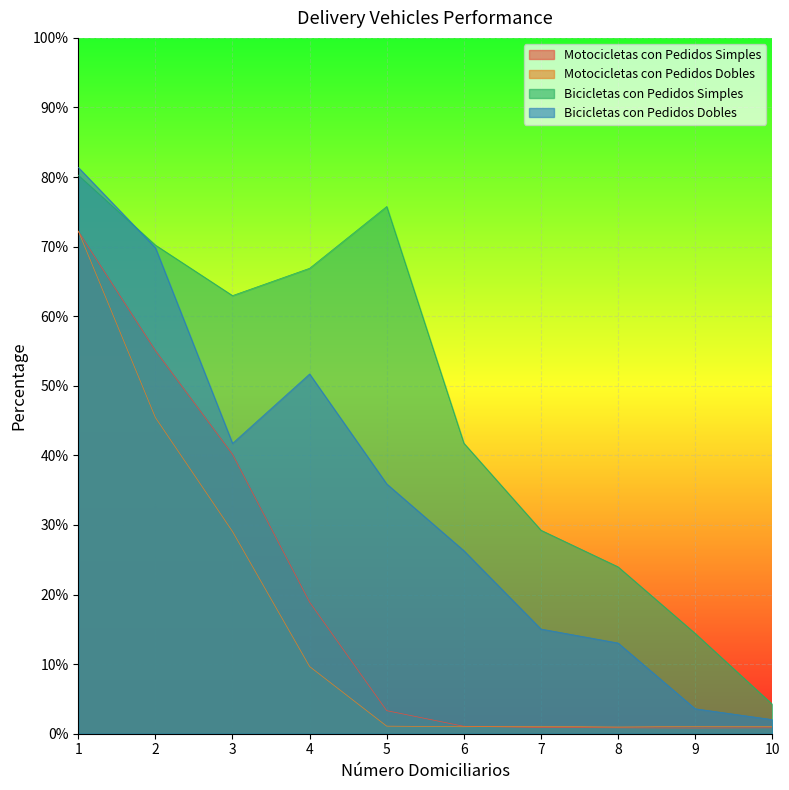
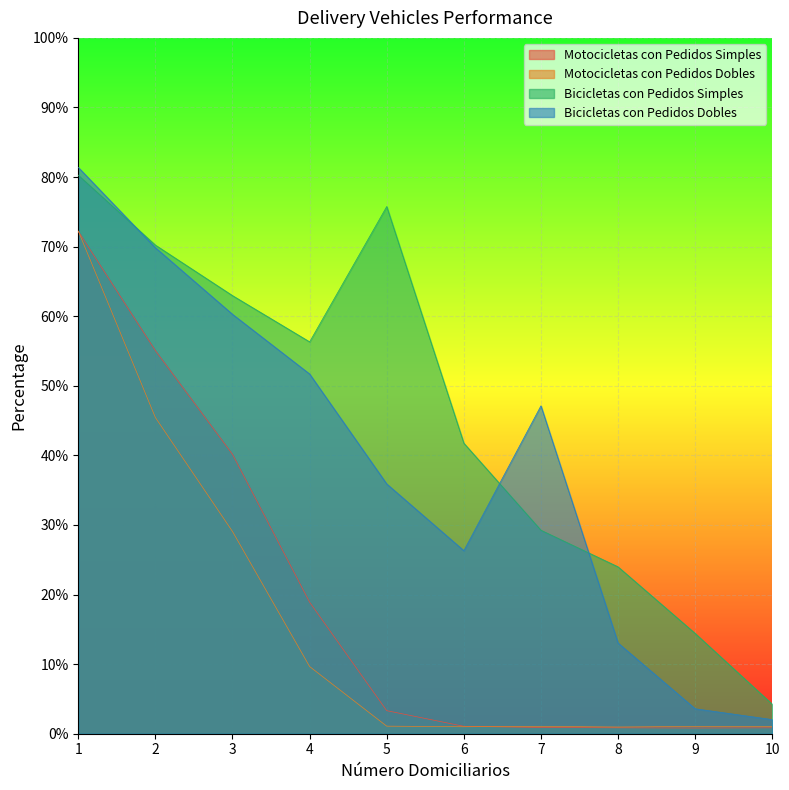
  {
    "Bicicletas con Pedidos Simples": {
      "1": "80%",
      "2": "70%",
      "3": "63%",
-     "4": "67%",
+     "4": "56%",
      "5": "76%",
      "6": "42%",
      "7": "29%",
      "8": "24%",
      "9": "14%",
      "10": "4%"
    },
    "Bicicletas con Pedidos Dobles": {
      "1": "81%",
      "2": "70%",
-     "3": "42%",
+     "3": "60%",
      "4": "52%",
      "5": "36%",
      "6": "26%",
-     "7": "15%",
+     "7": "47%",
      "8": "13%",
      "9": "4%",
      "10": "2%"
    }
  }
